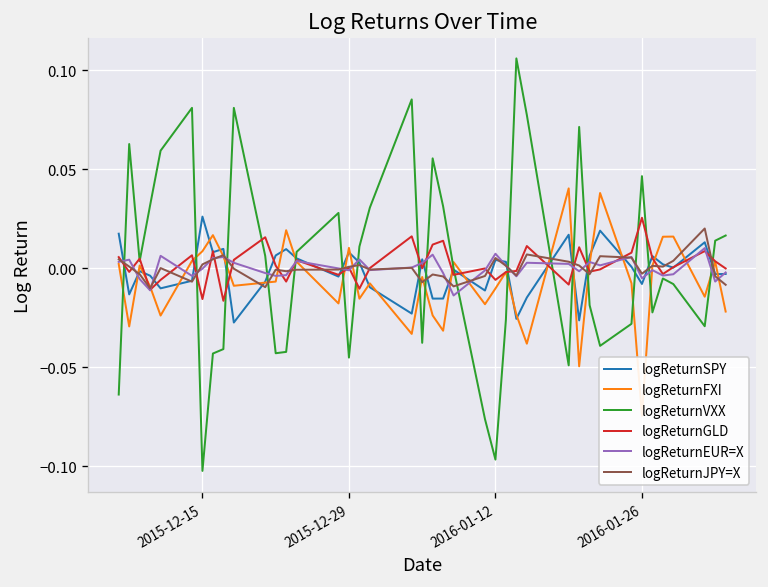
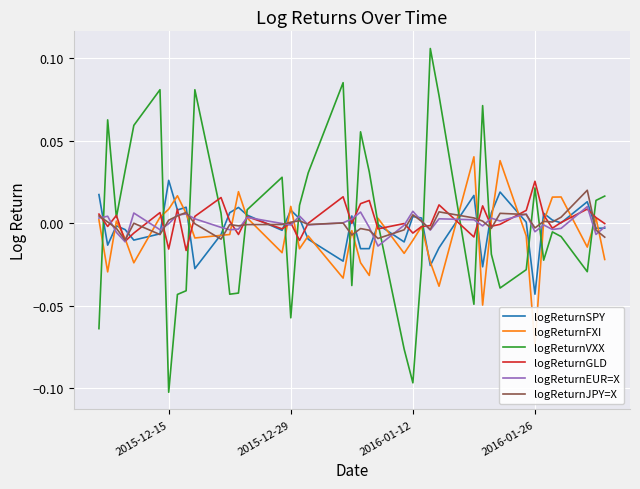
  {
    "logReturnSPY": {
      "2015-12-15": 0.026,
      "2015-12-29": 0.008,
-     "2016-01-26": -0.008
+     "2016-01-26": -0.043
    },
    "logReturnFXI": {
      "2015-12-15": 0.009,
      "2015-12-29": 0.010,
      "2016-01-12": -0.010
    },
    "logReturnVXX": {
      "2015-12-15": -0.102,
-     "2015-12-29": -0.045,
+     "2015-12-29": -0.057,
      "2016-01-12": -0.097,
-     "2016-01-26": 0.047
+     "2016-01-26": 0.021
    },
    "logReturnGLD": {
      "2015-12-15": -0.016,
      "2016-01-12": -0.006,
      "2016-01-26": 0.026
    },
    "logReturnEUR=X": {
      "2015-12-15": 0.000,
      "2016-01-12": 0.007,
      "2016-01-26": -0.005
    },
    "logReturnJPY=X": {
      "2015-12-15": 0.002,
      "2016-01-26": -0.003
    }
  }
